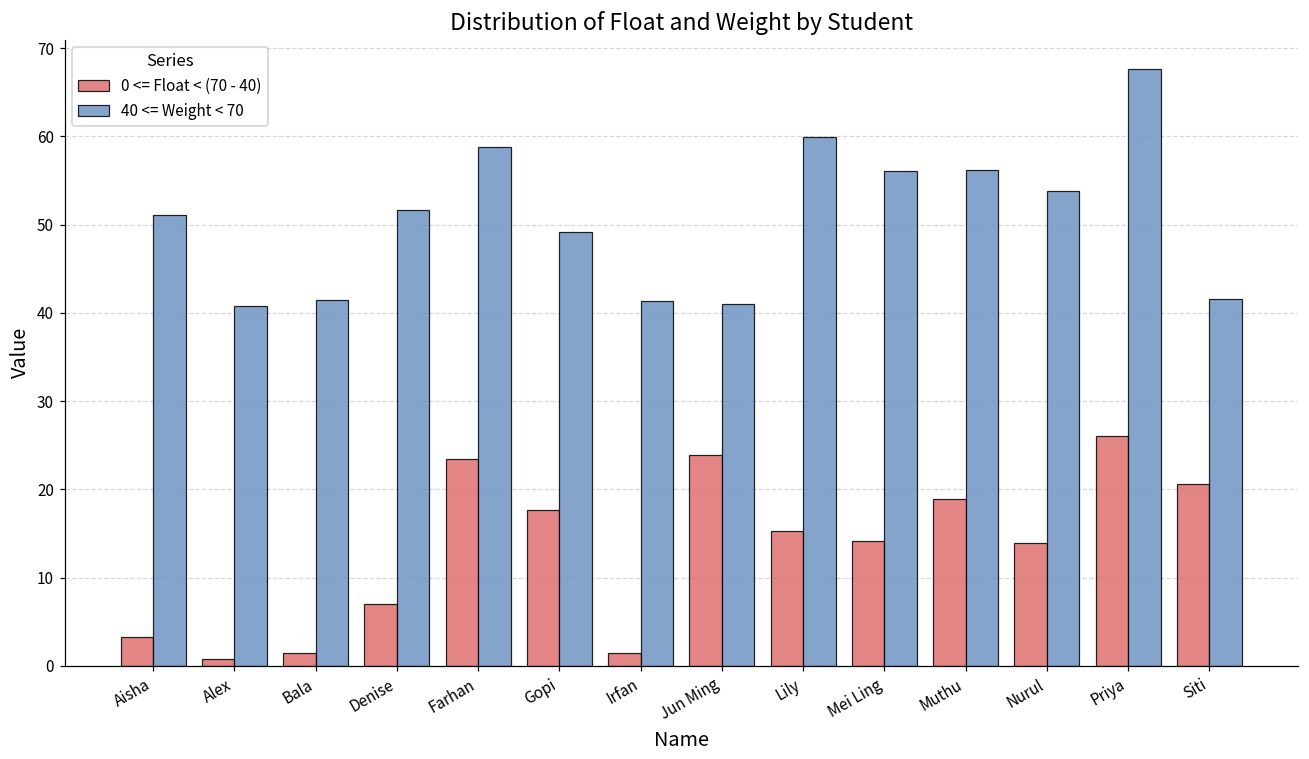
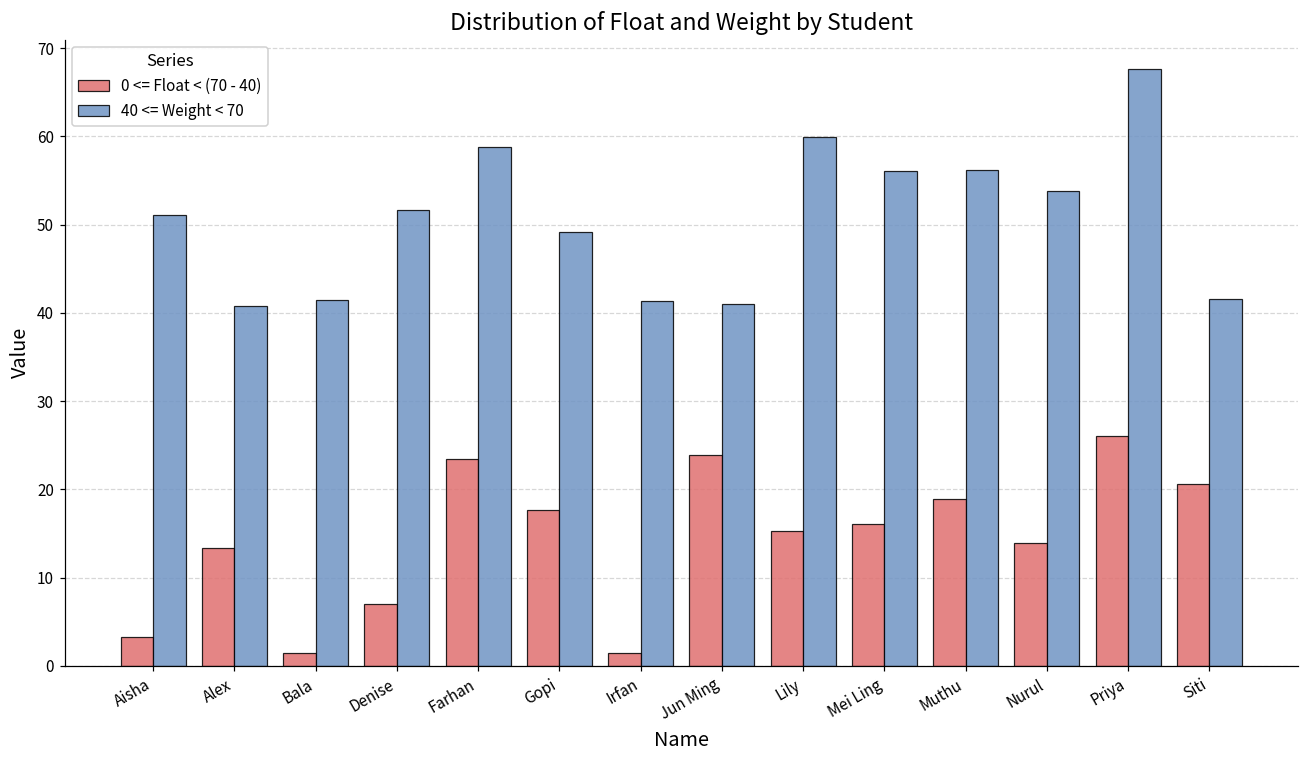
  {
    "0 <= Float < (70 - 40)": {
      "Aisha": 3,
-     "Alex": 1,
+     "Alex": 13,
      "Bala": 1,
      "Denise": 7,
      "Farhan": 23,
      "Gopi": 18,
      "Irfan": 1,
      "Jun Ming": 24,
      "Lily": 15,
-     "Mei Ling": 14,
+     "Mei Ling": 16,
      "Muthu": 19,
      "Nurul": 14,
      "Priya": 26,
      "Siti": 21
    },
    "40 <= Weight < 70": {
      "Aisha": 51,
      "Alex": 41,
      "Bala": 41,
      "Denise": 52,
      "Farhan": 59,
      "Gopi": 49,
      "Irfan": 41,
      "Jun Ming": 41,
      "Lily": 60,
      "Mei Ling": 56,
      "Muthu": 56,
      "Nurul": 54,
      "Priya": 68,
      "Siti": 42
    }
  }
